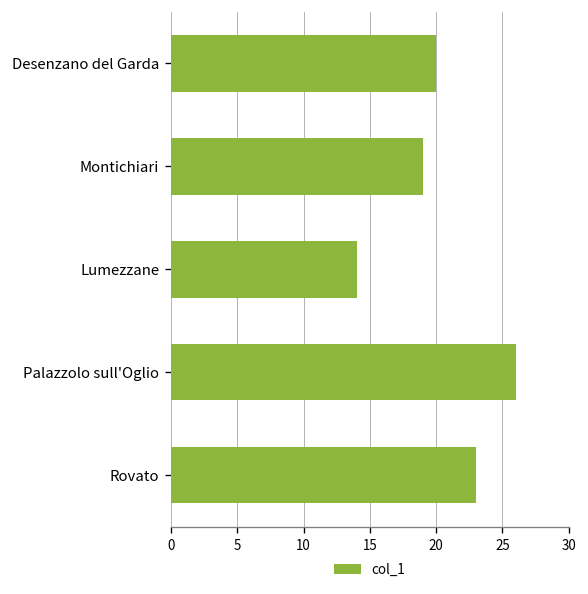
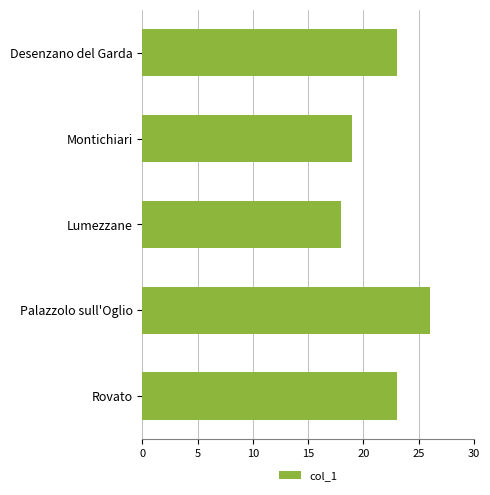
  {
-   "Desenzano del Garda": 20,
+   "Desenzano del Garda": 23,
    "Montichiari": 19,
-   "Lumezzane": 14,
+   "Lumezzane": 18,
    "Palazzolo sull'Oglio": 26,
    "Rovato": 23
  }
